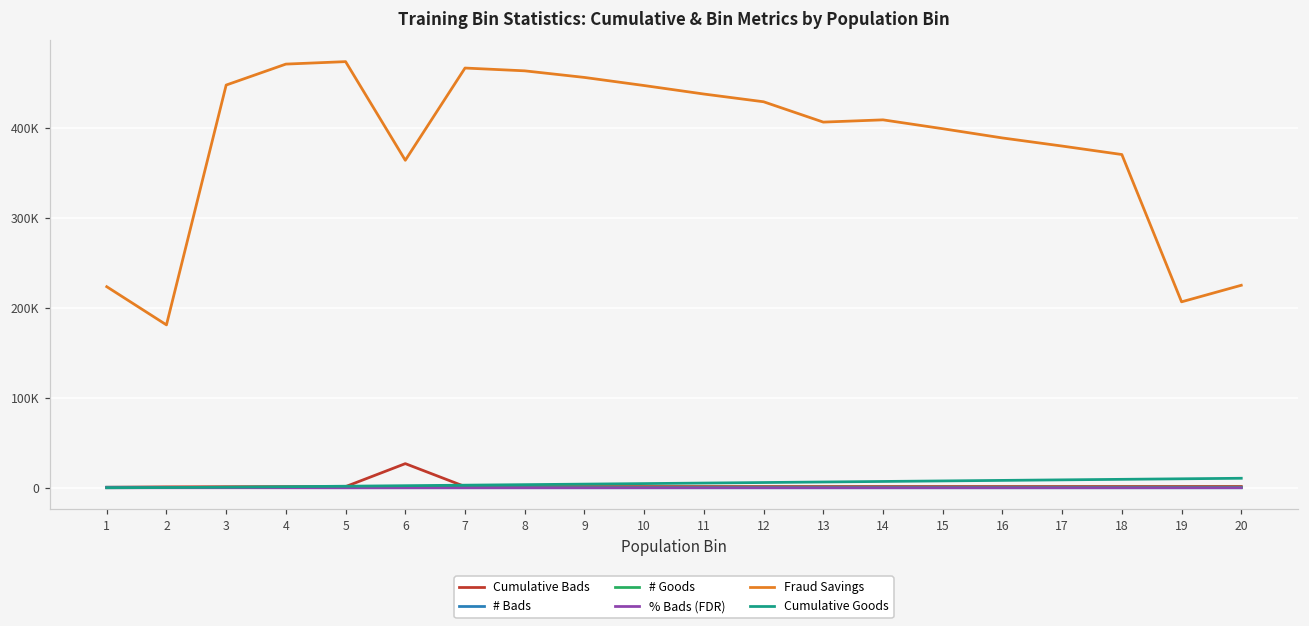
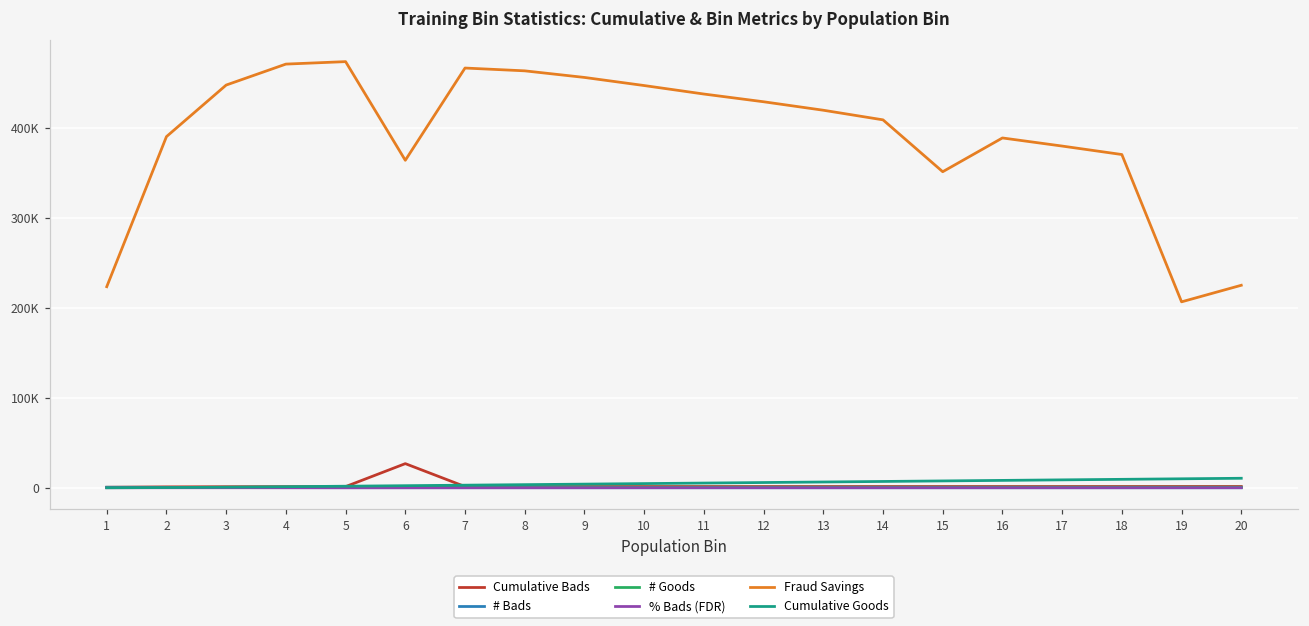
  {
    "Cumulative Bads": {
      "6": 30000
    },
    "Fraud Savings": {
      "1": 220000,
-     "2": 180000,
+     "2": 390000,
      "3": 450000,
      "4": 470000,
      "5": 470000,
      "6": 360000,
      "7": 470000,
      "8": 460000,
      "9": 460000,
      "10": 450000,
      "11": 440000,
      "12": 430000,
-     "13": 410000,
+     "13": 420000,
      "14": 410000,
-     "15": 400000,
+     "15": 350000,
      "16": 390000,
      "17": 380000,
      "18": 370000,
      "19": 210000,
      "20": 230000
    }
  }
